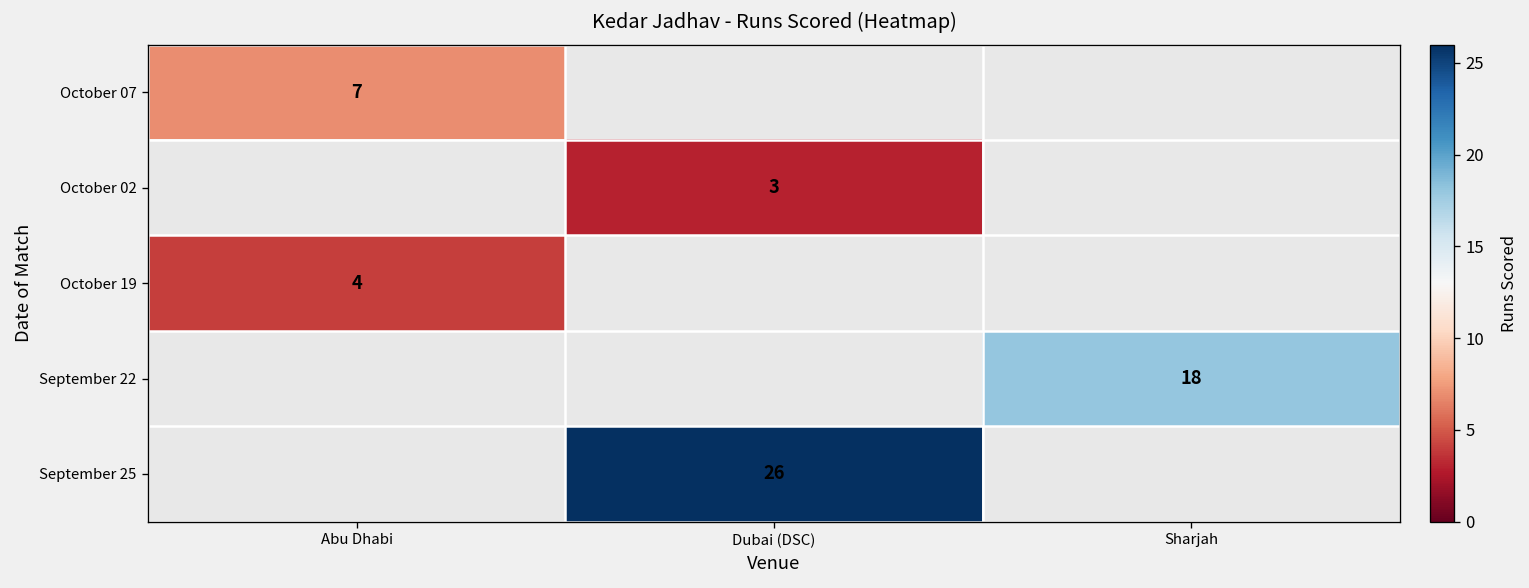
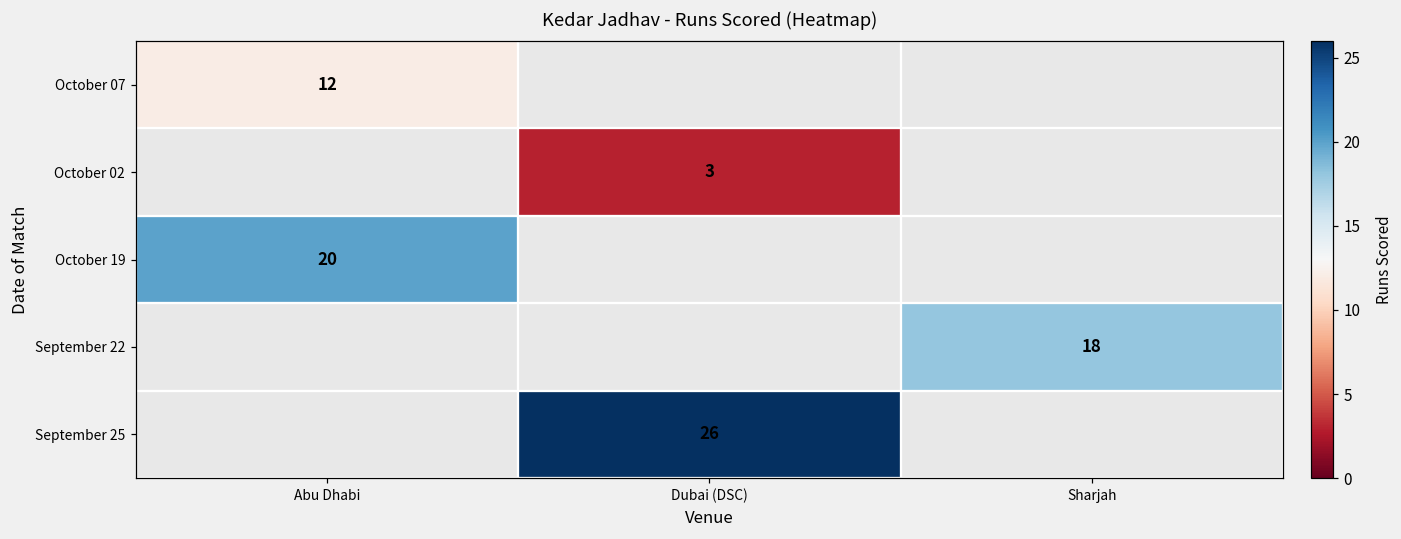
  {
    "October 07": {
-     "Abu Dhabi": 7
+     "Abu Dhabi": 12
    },
    "October 02": {
      "Dubai (DSC)": 3
    },
    "October 19": {
-     "Abu Dhabi": 4
+     "Abu Dhabi": 20
    },
    "September 22": {
      "Sharjah": 18
    },
    "September 25": {
      "Dubai (DSC)": 26
    }
  }
